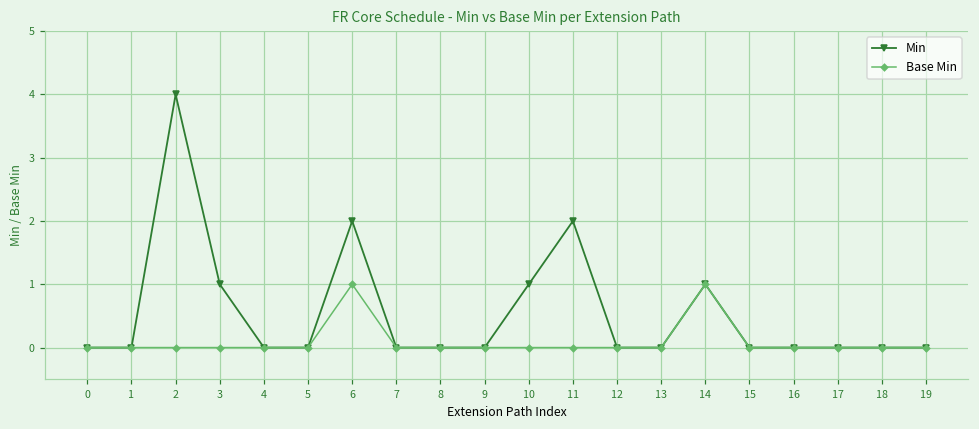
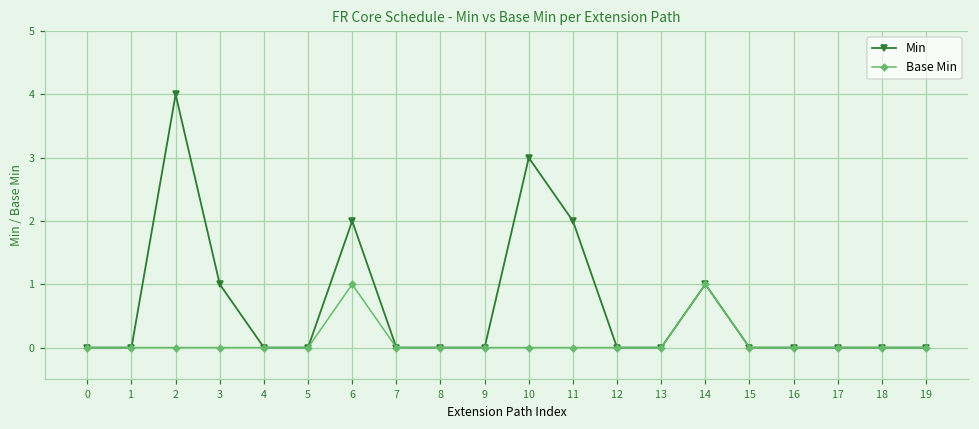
  {
    "Min": {
      "2": 4,
      "3": 1,
      "6": 2,
-     "10": 1,
+     "10": 3,
      "11": 2
    },
    "Base Min": {
      "2": 0,
      "3": 0,
      "6": 1,
      "10": 0,
      "11": 0
    }
  }
